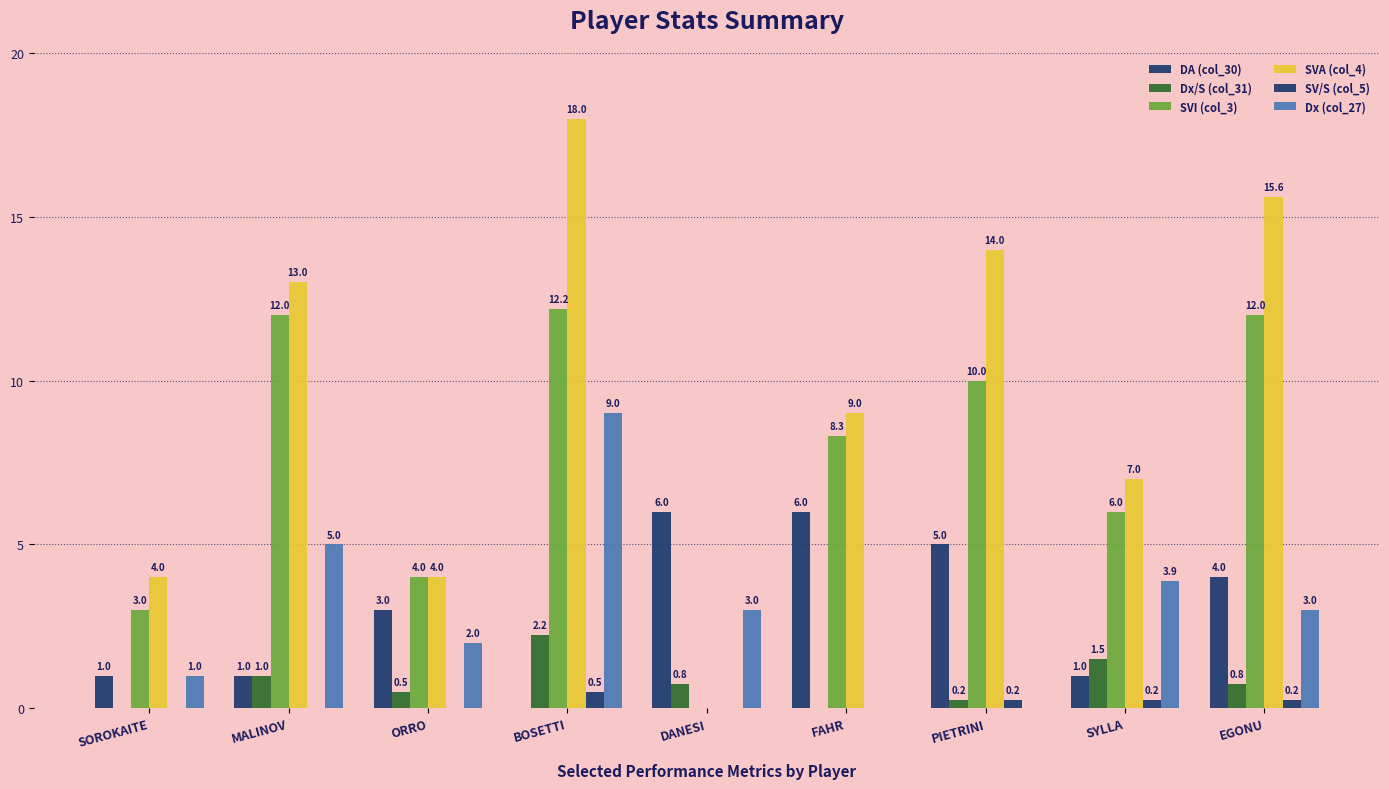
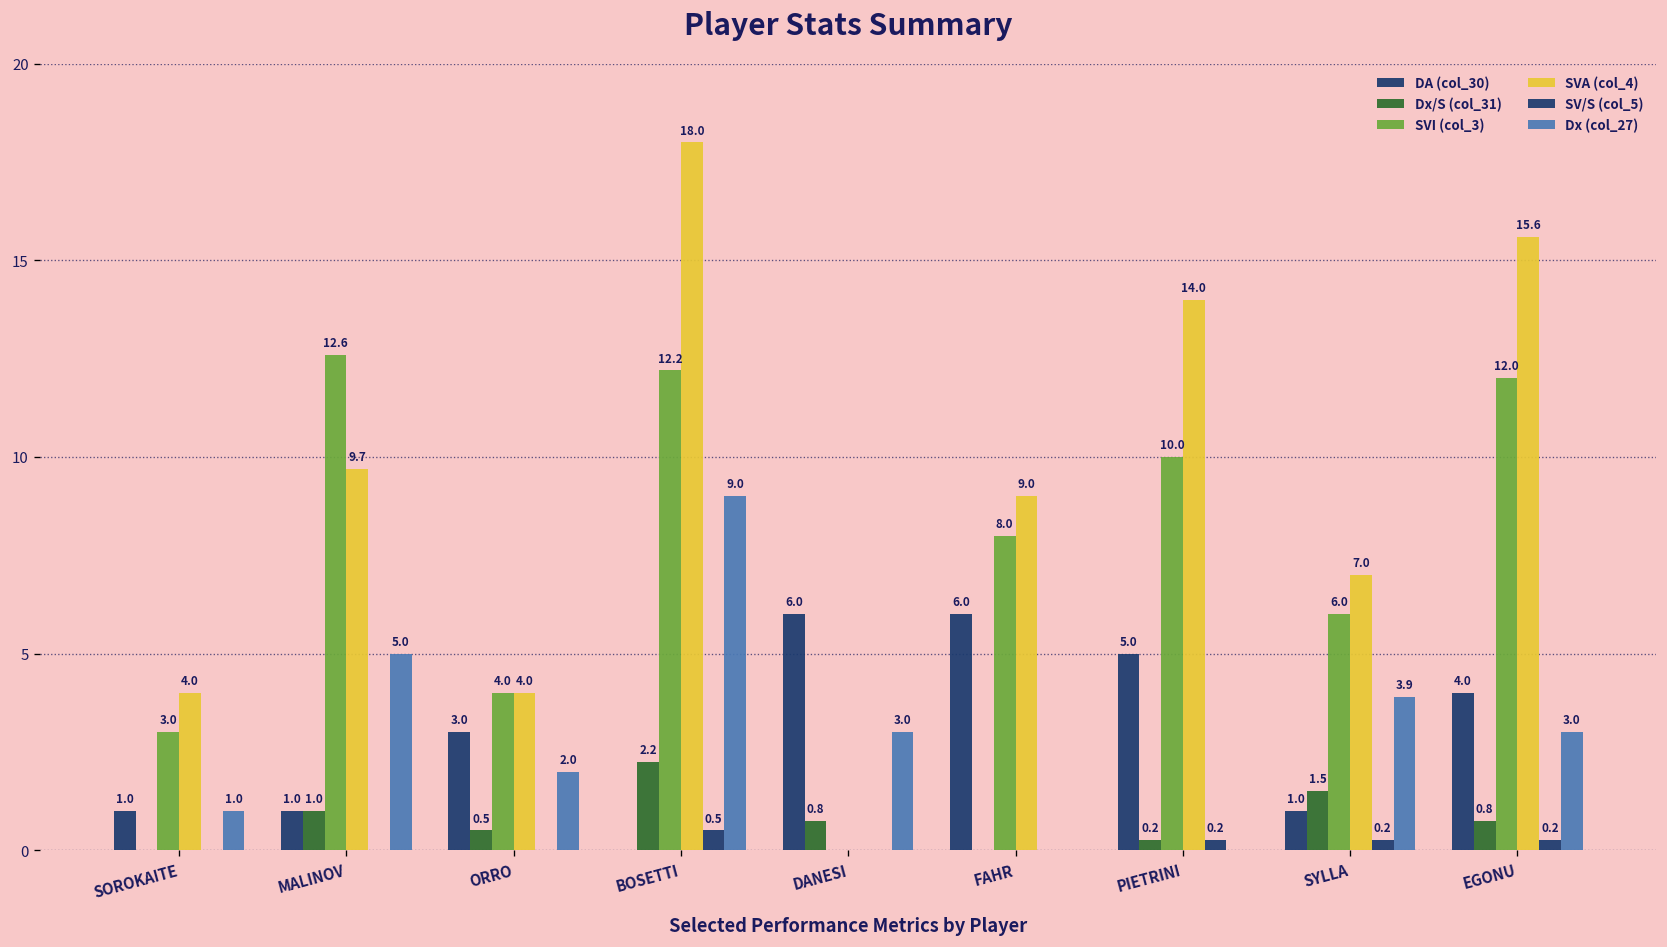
  {
    "Dx/S (col_31)": {
      "MALINOV": 1.0,
      "ORRO": 0.5,
      "BOSETTI": 2.2,
      "DANESI": 0.8,
      "PIETRINI": 0.2,
      "SYLLA": 1.5,
      "EGONU": 0.8
    },
    "SVI (col_3)": {
      "SOROKAITE": 3.0,
-     "MALINOV": 12.0,
+     "MALINOV": 12.6,
      "ORRO": 4.0,
      "BOSETTI": 12.2,
-     "FAHR": 8.3,
+     "FAHR": 8.0,
      "PIETRINI": 10.0,
      "SYLLA": 6.0,
      "EGONU": 12.0
    },
    "SVA (col_4)": {
      "SOROKAITE": 4.0,
-     "MALINOV": 13.0,
+     "MALINOV": 9.7,
      "ORRO": 4.0,
      "BOSETTI": 18.0,
      "FAHR": 9.0,
      "PIETRINI": 14.0,
      "SYLLA": 7.0,
      "EGONU": 15.6
    },
    "Dx (col_27)": {
      "SOROKAITE": 1.0,
      "MALINOV": 5.0,
      "ORRO": 2.0,
      "BOSETTI": 9.0,
      "DANESI": 3.0,
      "SYLLA": 3.9,
      "EGONU": 3.0
    }
  }
